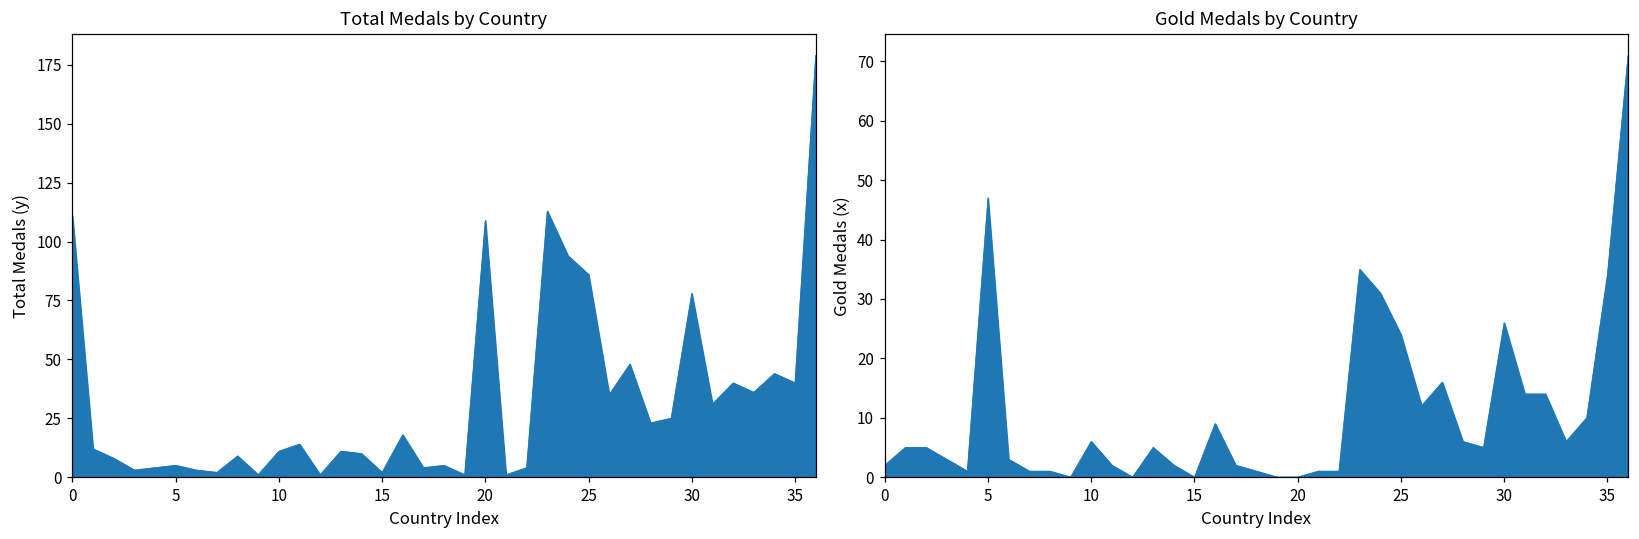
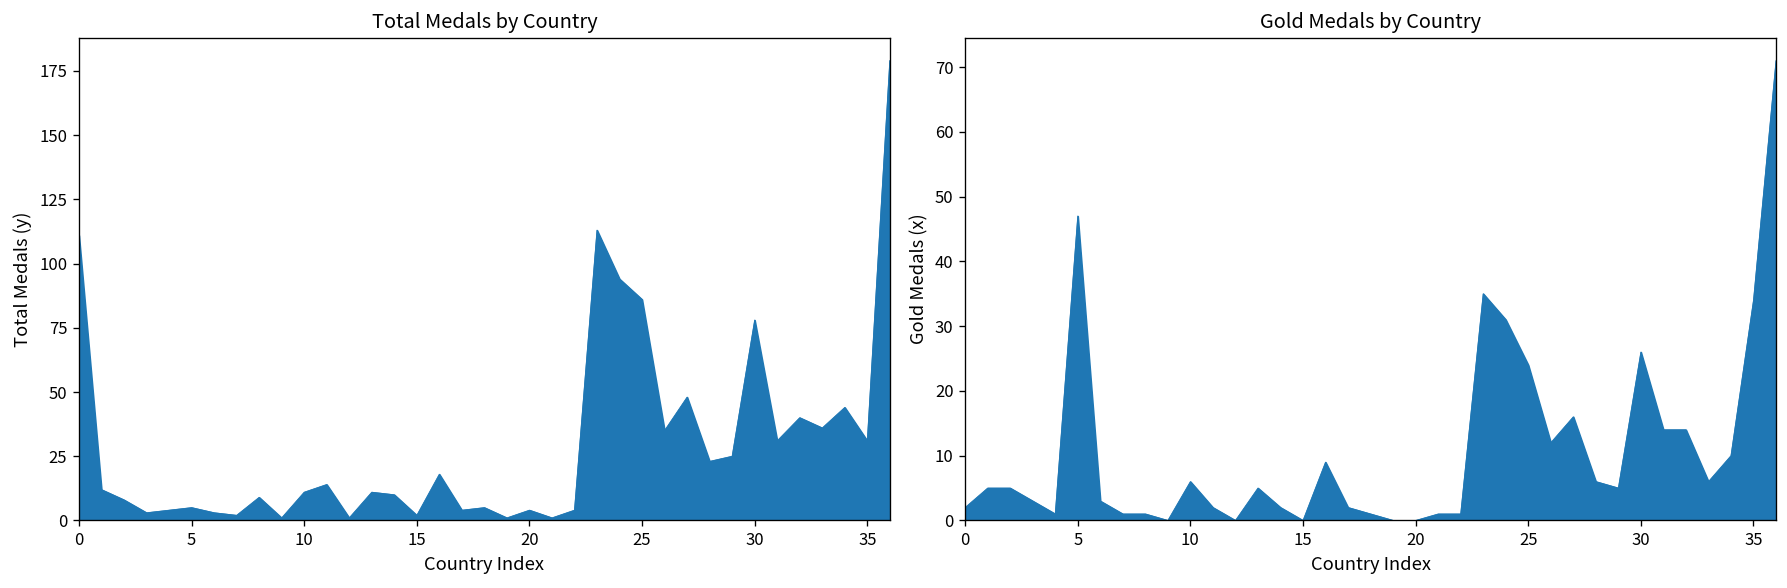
  {
    "Total Medals by Country": {
      "0": 111,
      "5": 5,
      "10": 11,
      "15": 2,
-     "20": 109,
+     "20": 4,
      "25": 86,
      "30": 78,
-     "35": 40
+     "35": 31
    },
    "Gold Medals by Country": {
      "0": 2,
      "5": 47,
      "10": 6,
      "15": 0,
      "20": 0,
      "25": 24,
      "30": 26,
      "35": 34
    }
  }
